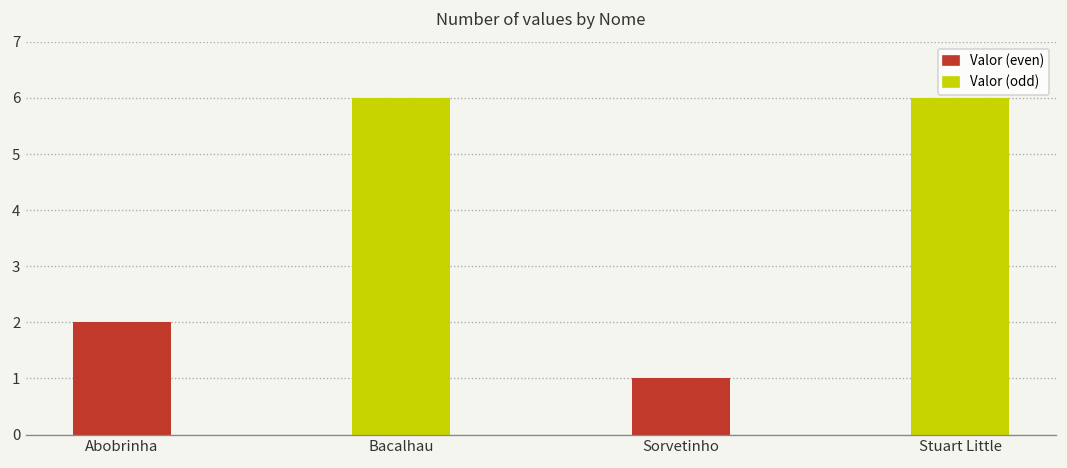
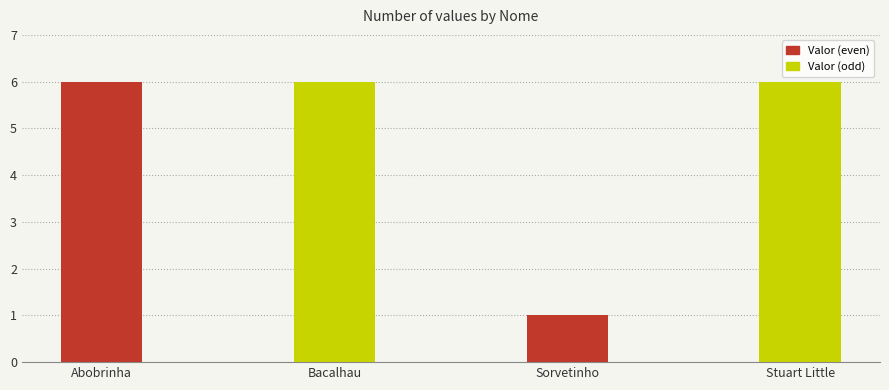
  {
-   "Abobrinha": 2,
+   "Abobrinha": 6,
    "Bacalhau": 6,
    "Sorvetinho": 1,
    "Stuart Little": 6
  }
